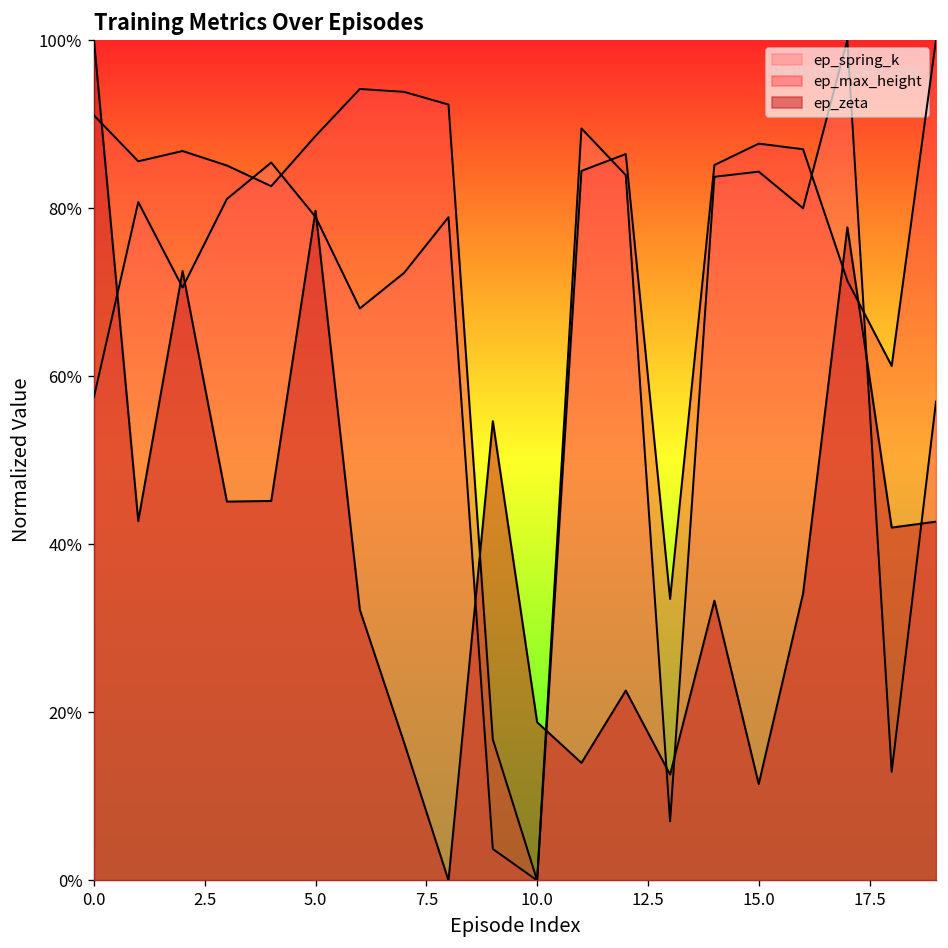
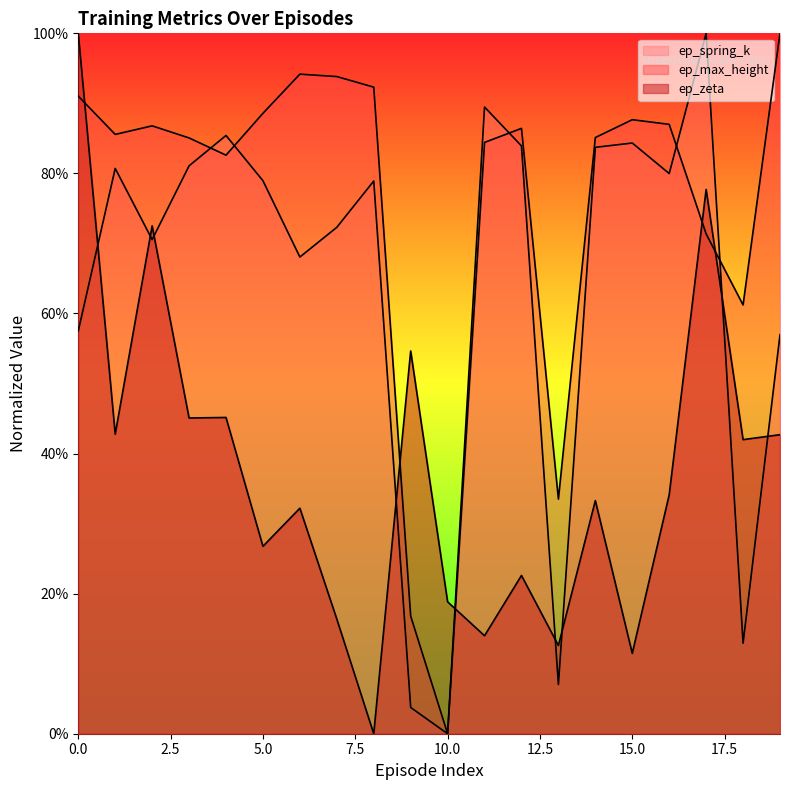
  {
    "ep_zeta": {
      "0.0": "100%",
-     "5.0": "80%",
+     "5.0": "27%",
      "10.0": "19%",
      "15.0": "11%"
    }
  }
